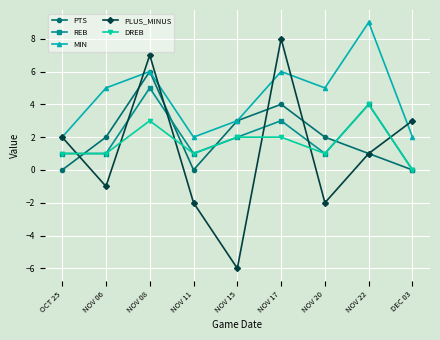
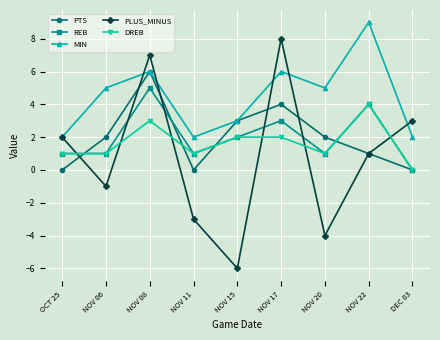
  {
    "PLUS_MINUS": {
      "NOV 06": -1,
      "NOV 08": 7,
-     "NOV 11": -2,
+     "NOV 11": -3,
      "NOV 15": -6,
      "NOV 17": 8,
-     "NOV 20": -2,
+     "NOV 20": -4,
      "DEC 03": 3
    }
  }
